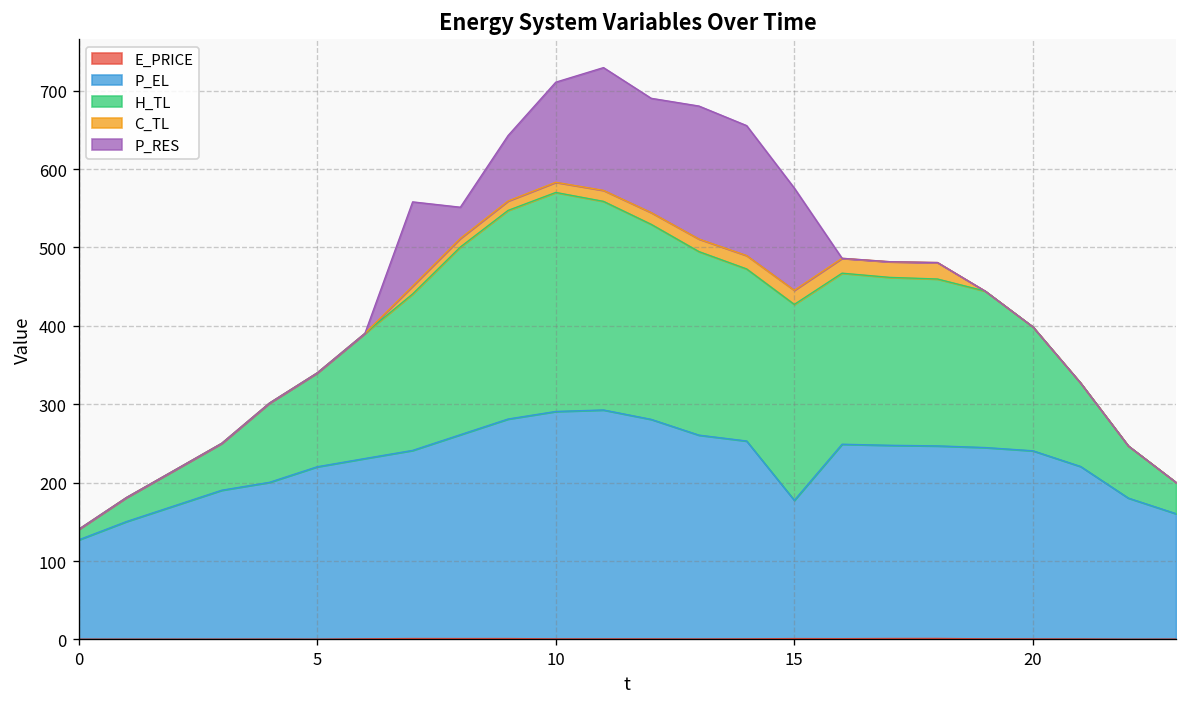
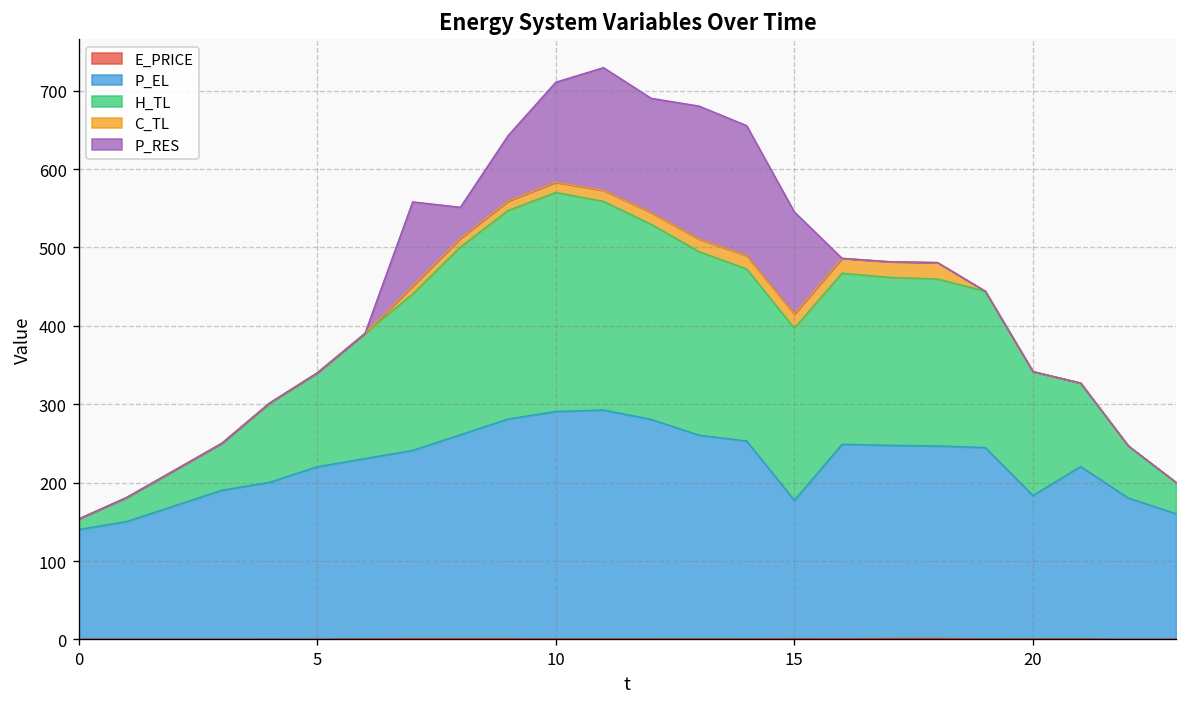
  {
    "E_PRICE": {
      "0": 0,
      "5": 0,
      "10": 0,
      "15": 0,
      "20": 0
    },
    "P_EL": {
-     "0": 130,
+     "0": 140,
      "5": 220,
      "10": 290,
      "15": 180,
-     "20": 240
+     "20": 180
    },
    "H_TL": {
      "10": 280,
-     "15": 250
+     "15": 220
    },
    "C_TL": {
      "10": 10,
      "15": 20
    },
    "P_RES": {
      "10": 130,
      "15": 130
    }
  }
